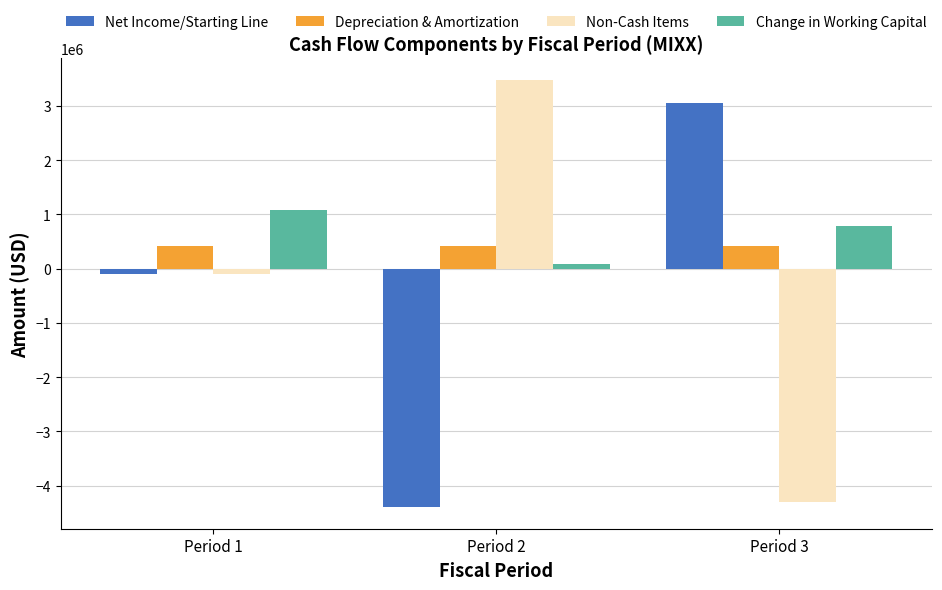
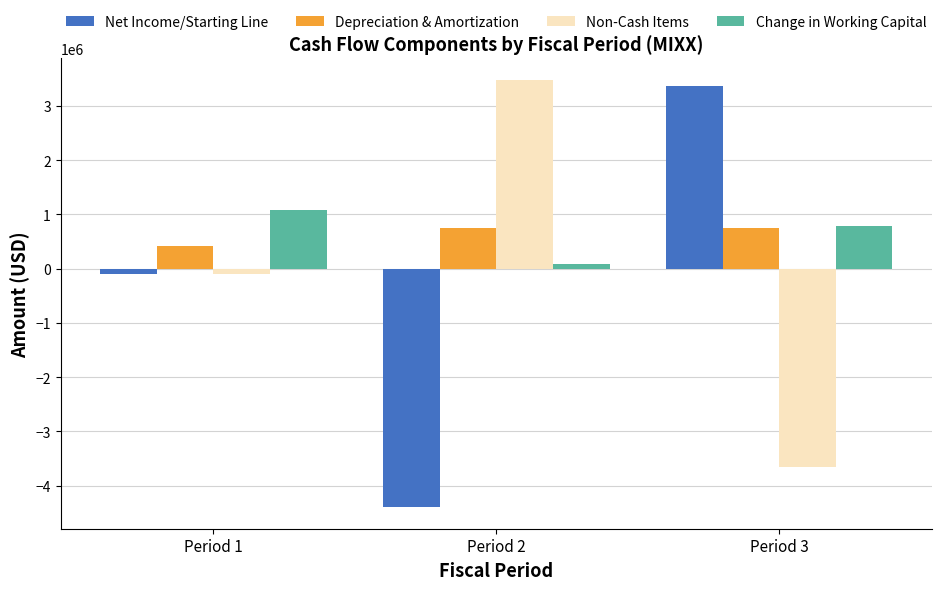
  {
    "Net Income/Starting Line": {
      "Period 1": -100000,
      "Period 2": -4400000,
-     "Period 3": 3000000
+     "Period 3": 3400000
    },
    "Depreciation & Amortization": {
      "Period 1": 400000,
-     "Period 2": 400000,
-     "Period 3": 400000
+     "Period 2": 700000,
+     "Period 3": 800000
    },
    "Non-Cash Items": {
      "Period 1": -100000,
      "Period 2": 3500000,
-     "Period 3": -4300000
+     "Period 3": -3700000
    },
    "Change in Working Capital": {
      "Period 1": 1100000,
      "Period 2": 100000,
      "Period 3": 800000
    }
  }
